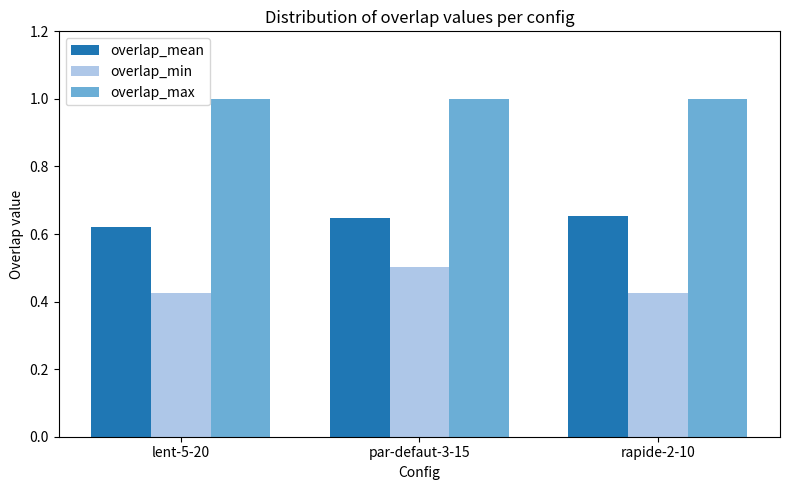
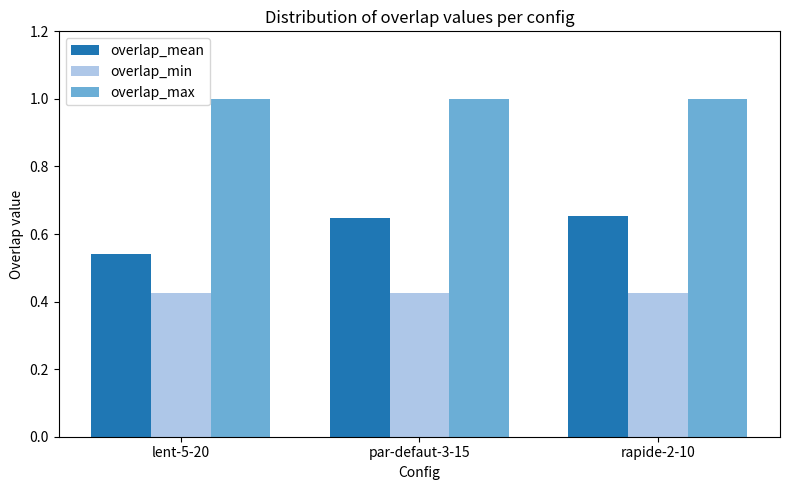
  {
    "overlap_mean": {
-     "lent-5-20": 0.62,
+     "lent-5-20": 0.54,
      "par-defaut-3-15": 0.65,
      "rapide-2-10": 0.65
    },
    "overlap_min": {
      "lent-5-20": 0.42,
-     "par-defaut-3-15": 0.50,
+     "par-defaut-3-15": 0.42,
      "rapide-2-10": 0.42
    },
    "overlap_max": {
      "lent-5-20": 1.00,
      "par-defaut-3-15": 1.00,
      "rapide-2-10": 1.00
    }
  }
